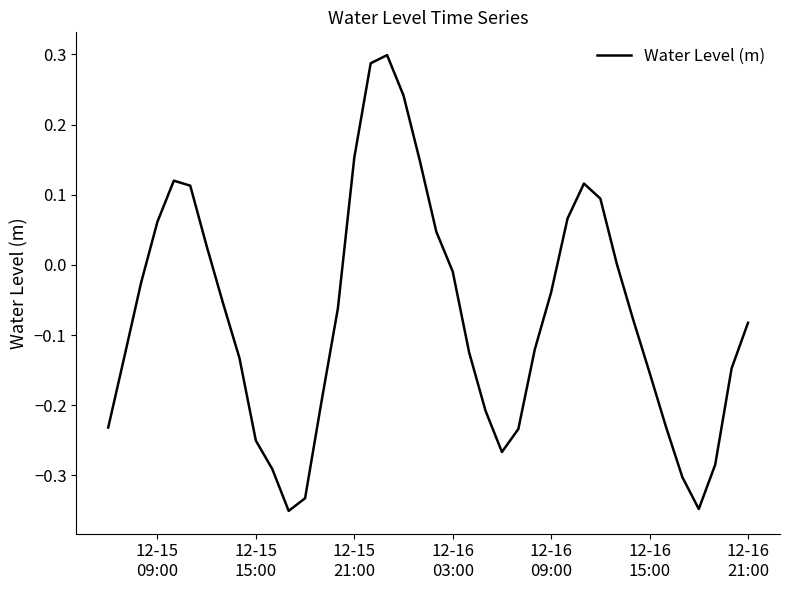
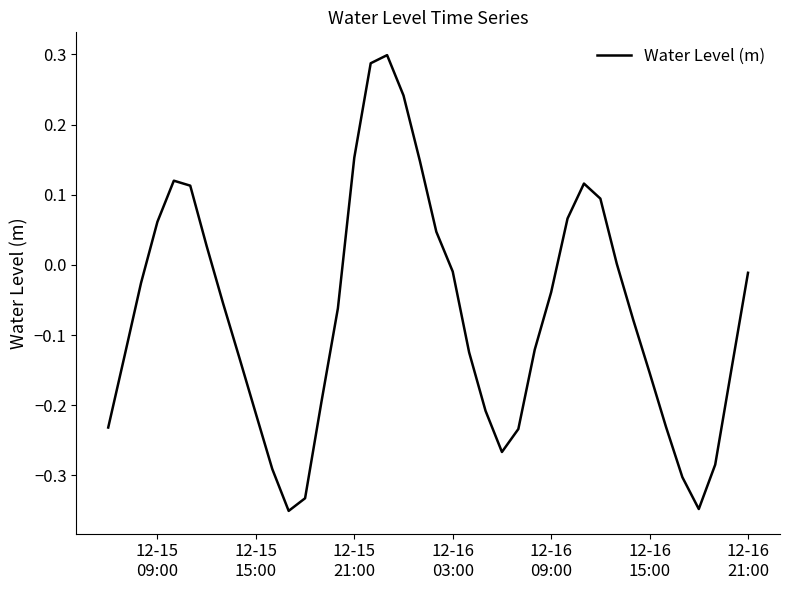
  {
    "12-15 09:00": 0.06,
-   "12-15 15:00": -0.25,
+   "12-15 15:00": -0.21,
    "12-15 21:00": 0.15,
    "12-16 03:00": -0.01,
    "12-16 09:00": -0.04,
    "12-16 15:00": -0.15,
-   "12-16 21:00": -0.08
+   "12-16 21:00": -0.01
  }
